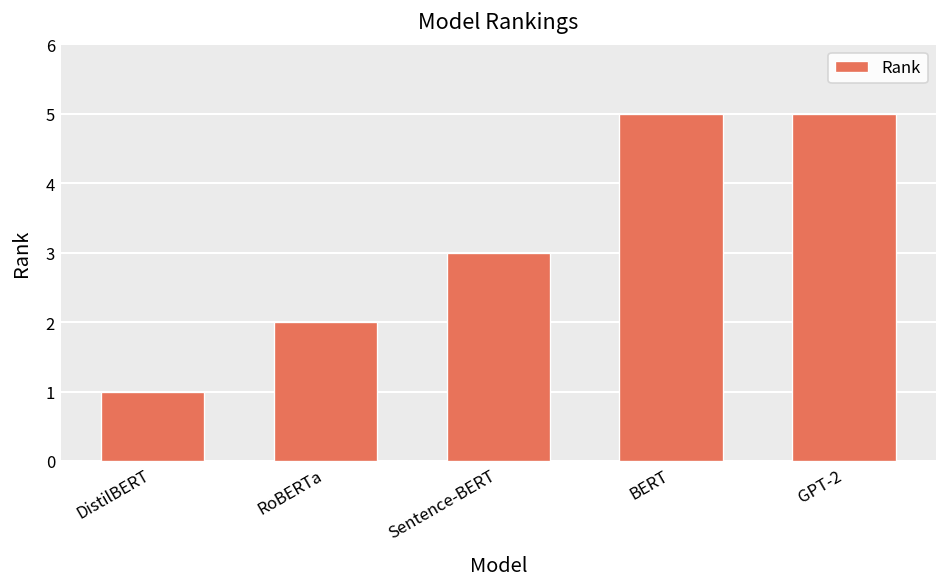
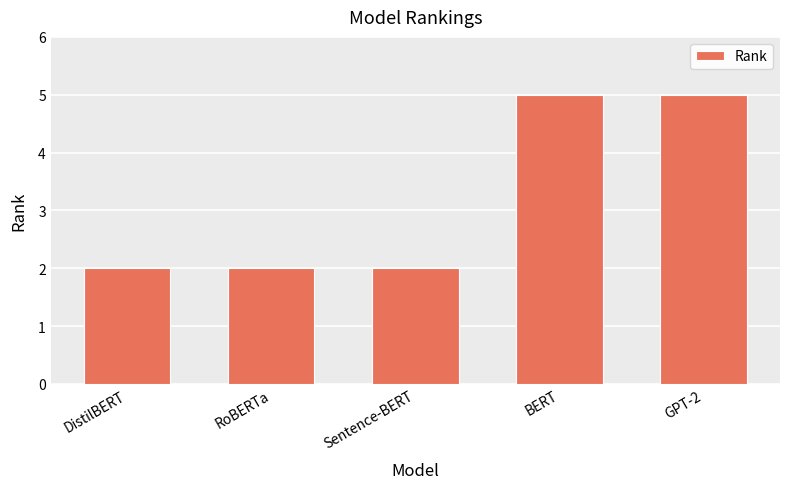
  {
-   "DistilBERT": 1,
+   "DistilBERT": 2,
    "RoBERTa": 2,
-   "Sentence-BERT": 3,
+   "Sentence-BERT": 2,
    "BERT": 5,
    "GPT-2": 5
  }
